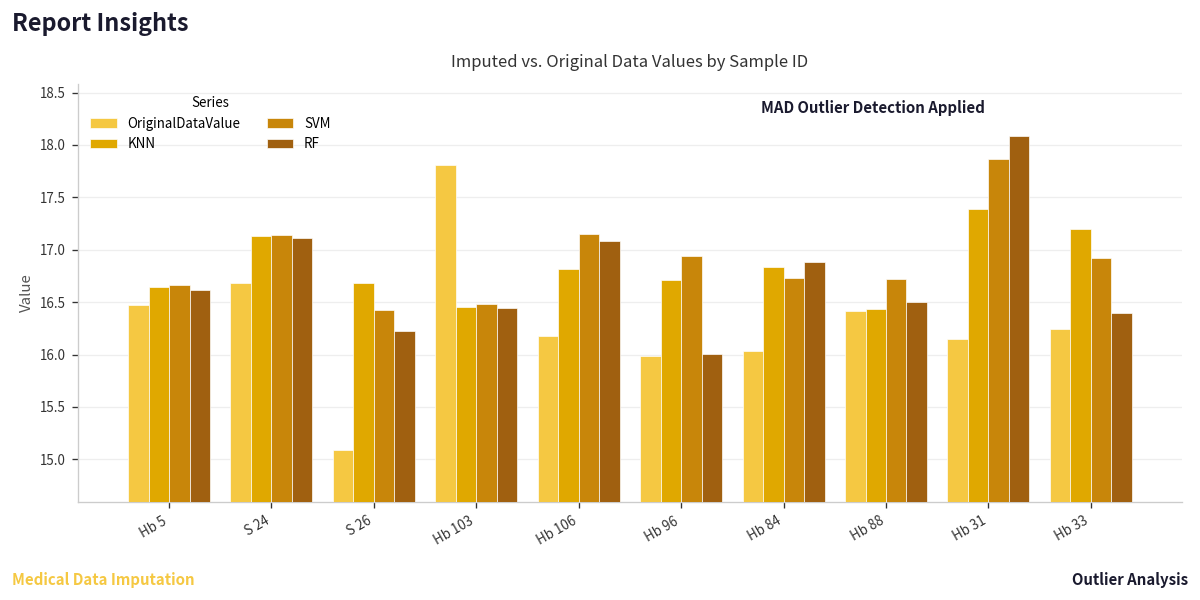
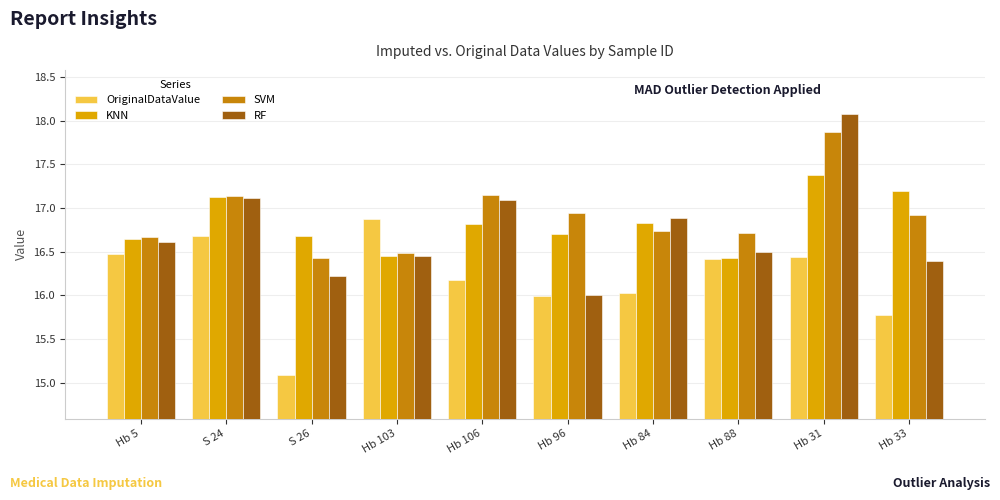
  {
    "OriginalDataValue": {
      "Hb 5": 16.5,
      "S 24": 16.7,
      "S 26": 15.1,
-     "Hb 103": 17.8,
+     "Hb 103": 16.9,
      "Hb 106": 16.2,
      "Hb 96": 16.0,
      "Hb 84": 16.0,
      "Hb 88": 16.4,
-     "Hb 31": 16.2,
-     "Hb 33": 16.2
+     "Hb 31": 16.4,
+     "Hb 33": 15.8
    }
  }
